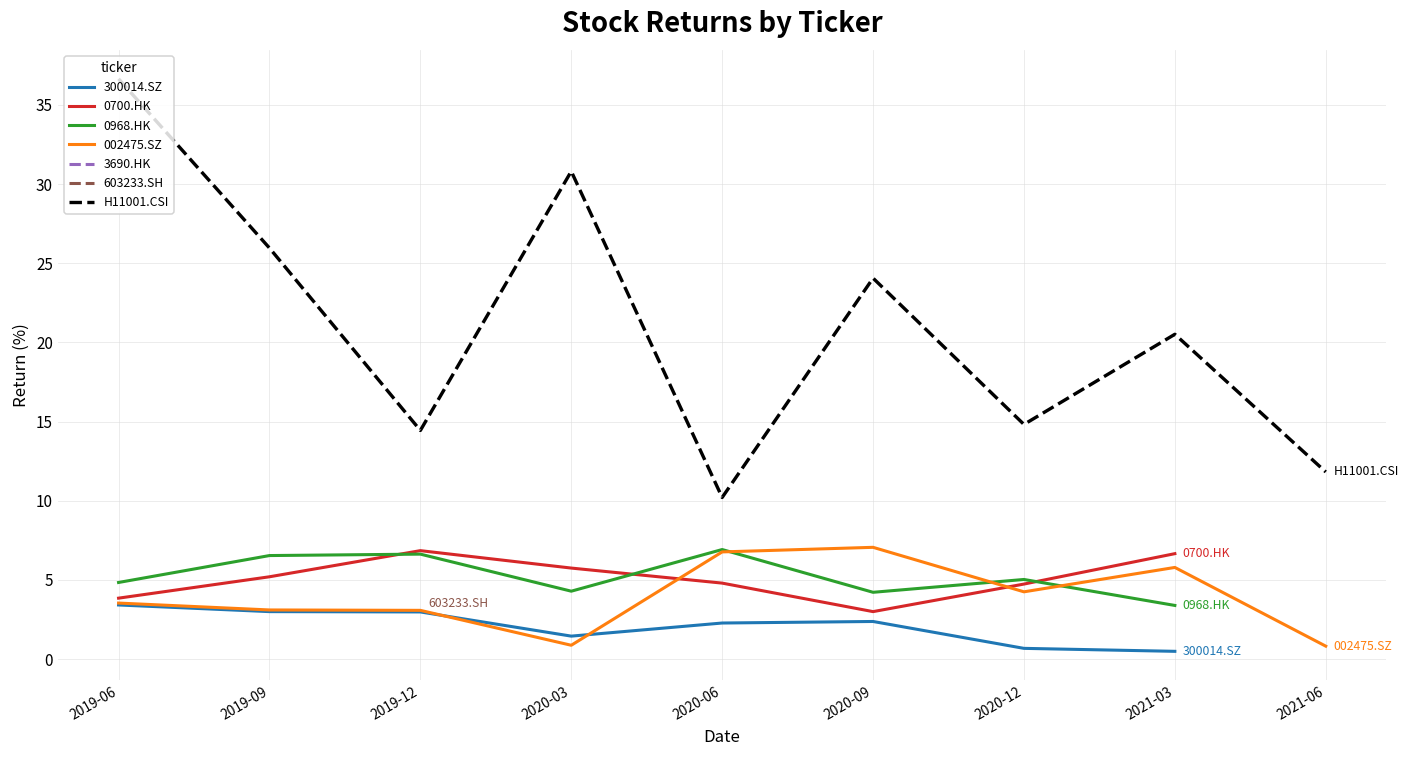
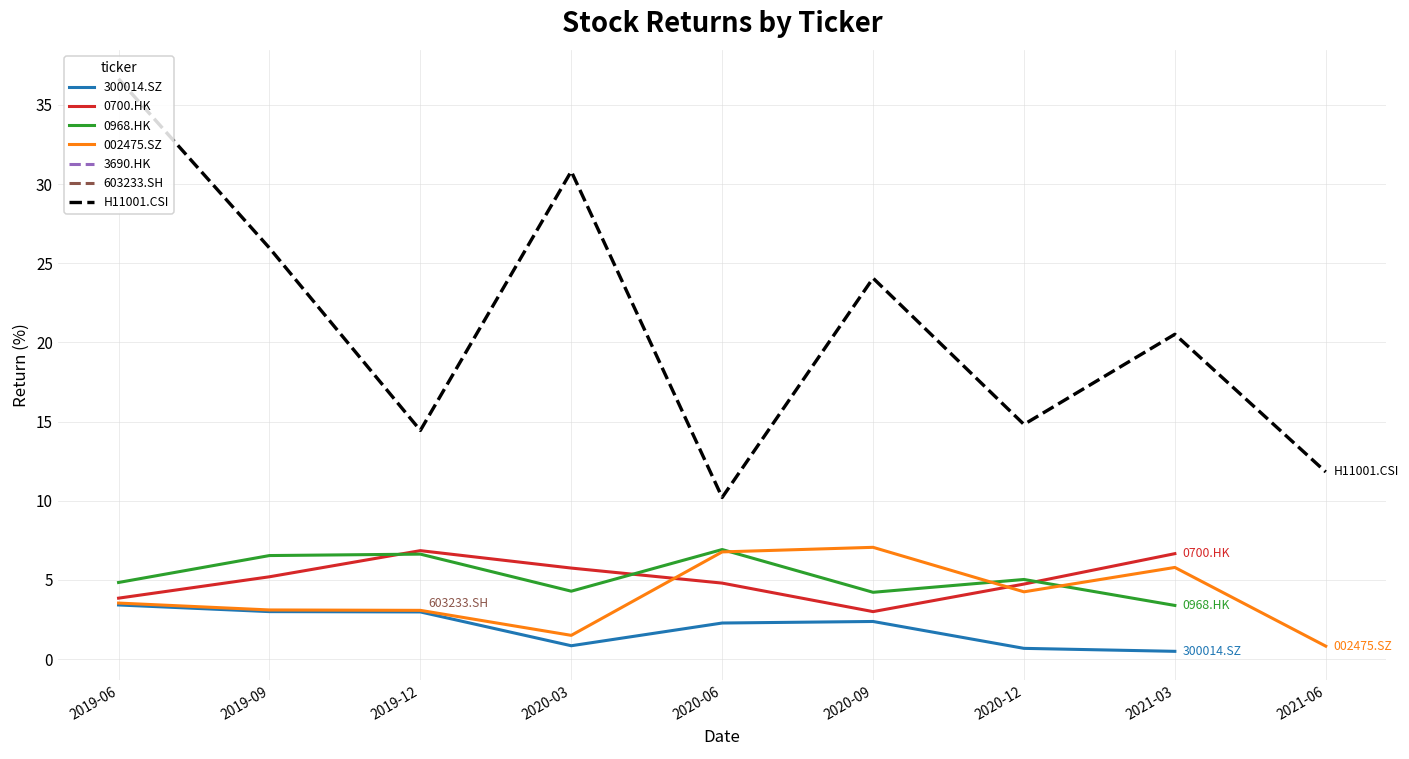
  {
    "300014.SZ": {
-     "2020-03": 1.5,
+     "2020-03": 0.8,
      "2020-06": 2.3,
      "2020-09": 2.4,
      "2020-12": 0.7
    },
    "0700.HK": {
      "2019-06": 3.9,
      "2019-09": 5.2,
      "2019-12": 6.9,
      "2020-03": 5.8,
      "2020-06": 4.8,
      "2020-09": 3.0,
      "2020-12": 4.7
    },
    "0968.HK": {
      "2019-06": 4.8,
      "2019-09": 6.5,
      "2019-12": 6.6,
      "2020-03": 4.3,
      "2020-09": 4.2,
      "2020-12": 5.0
    },
    "002475.SZ": {
-     "2020-03": 0.9,
+     "2020-03": 1.5,
      "2020-09": 7.1,
      "2020-12": 4.3,
      "2021-03": 5.8
    },
    "H11001.CSI": {
      "2019-09": 26.0,
      "2019-12": 14.4,
      "2020-03": 30.8,
      "2020-06": 10.2,
      "2020-09": 24.1,
      "2020-12": 14.8,
      "2021-03": 20.5,
      "2021-06": 11.8
    }
  }
